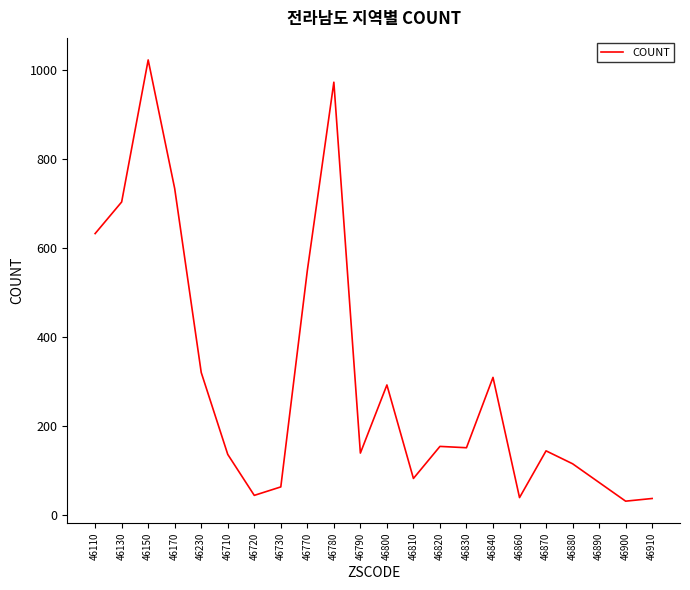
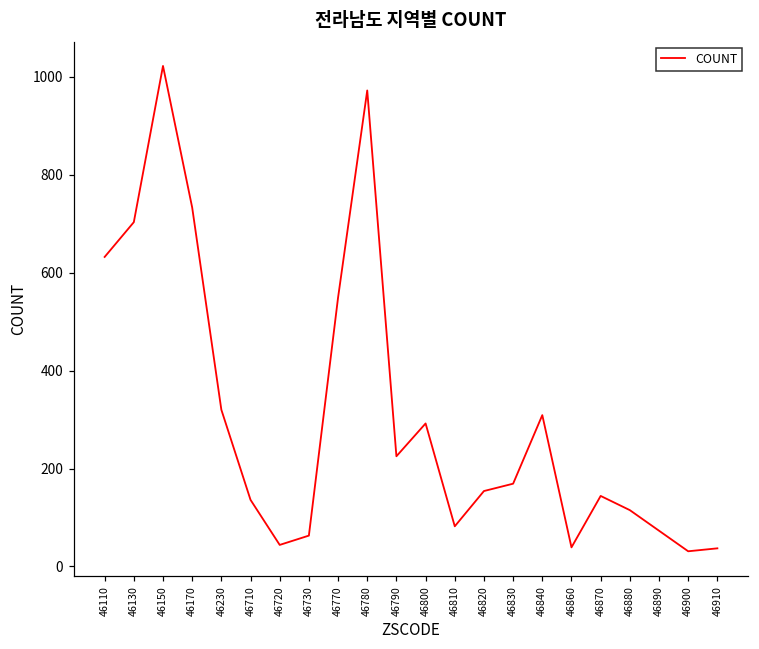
  {
    "46110": 630,
    "46130": 700,
    "46150": 1020,
    "46170": 730,
    "46230": 320,
    "46710": 140,
    "46720": 40,
    "46730": 60,
    "46770": 550,
    "46780": 970,
-   "46790": 140,
+   "46790": 230,
    "46800": 290,
    "46810": 80,
    "46820": 150,
-   "46830": 150,
+   "46830": 170,
    "46840": 310,
    "46860": 40,
    "46870": 140,
    "46880": 120,
    "46890": 70,
    "46900": 30,
    "46910": 40
  }
